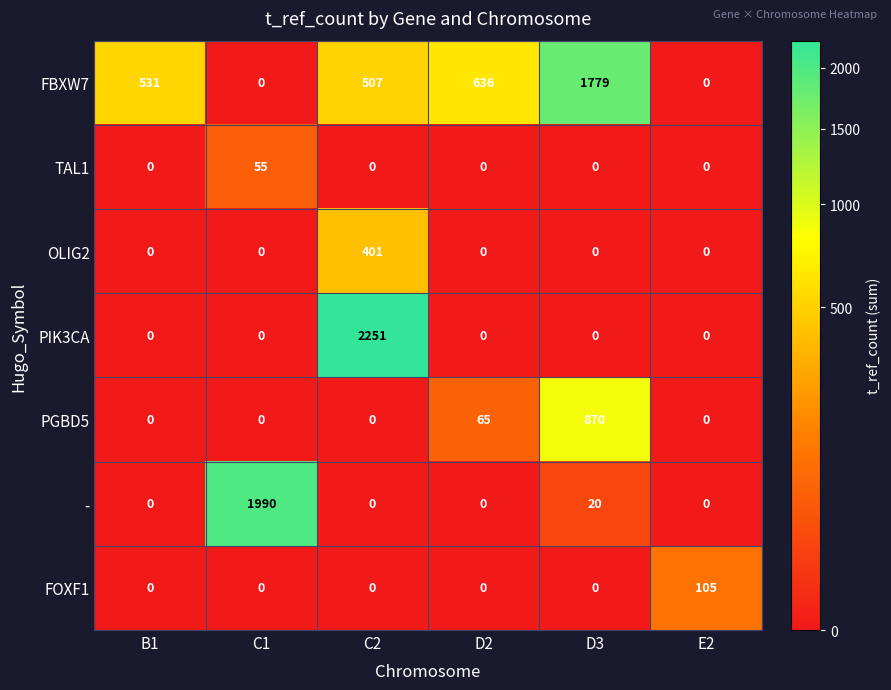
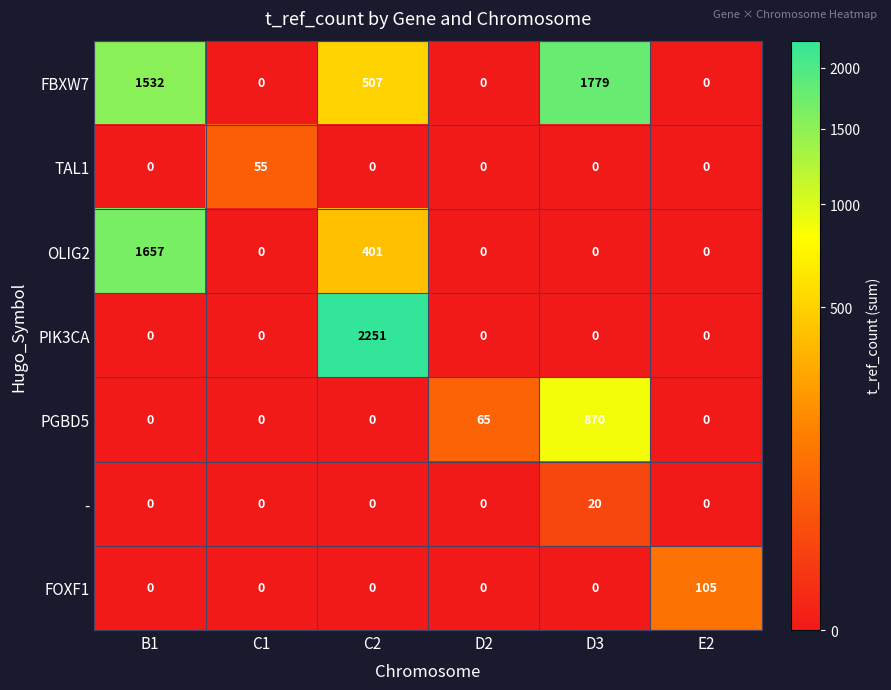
  {
    "FBXW7": {
-     "B1": 531,
+     "B1": 1532,
      "C1": 0,
      "C2": 507,
-     "D2": 636,
+     "D2": 0,
      "D3": 1779,
      "E2": 0
    },
    "TAL1": {
      "B1": 0,
      "C1": 55,
      "C2": 0,
      "D2": 0,
      "D3": 0,
      "E2": 0
    },
    "OLIG2": {
-     "B1": 0,
+     "B1": 1657,
      "C1": 0,
      "C2": 401,
      "D2": 0,
      "D3": 0,
      "E2": 0
    },
    "PIK3CA": {
      "B1": 0,
      "C1": 0,
      "C2": 2251,
      "D2": 0,
      "D3": 0,
      "E2": 0
    },
    "PGBD5": {
      "B1": 0,
      "C1": 0,
      "C2": 0,
      "D2": 65,
      "D3": 870,
      "E2": 0
    },
    "-": {
      "B1": 0,
-     "C1": 1990,
+     "C1": 0,
      "C2": 0,
      "D2": 0,
      "D3": 20,
      "E2": 0
    },
    "FOXF1": {
      "B1": 0,
      "C1": 0,
      "C2": 0,
      "D2": 0,
      "D3": 0,
      "E2": 105
    }
  }
